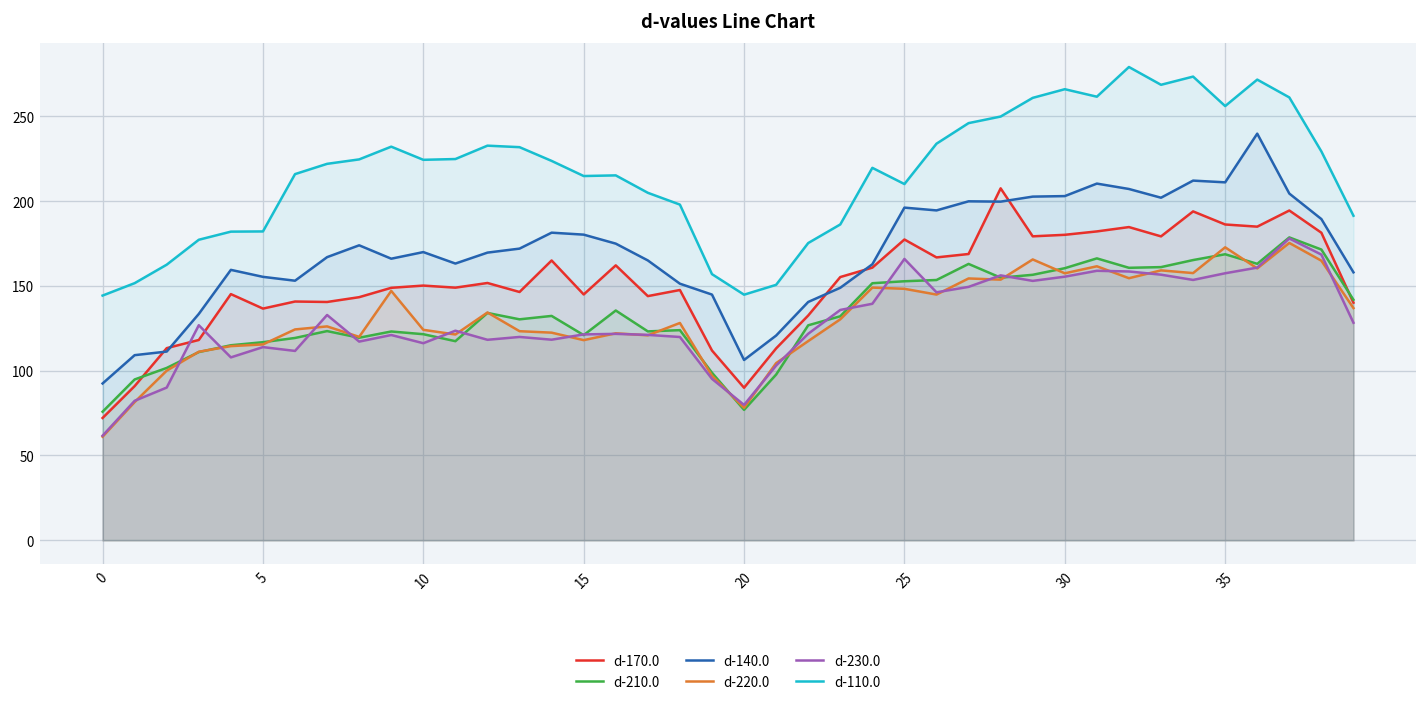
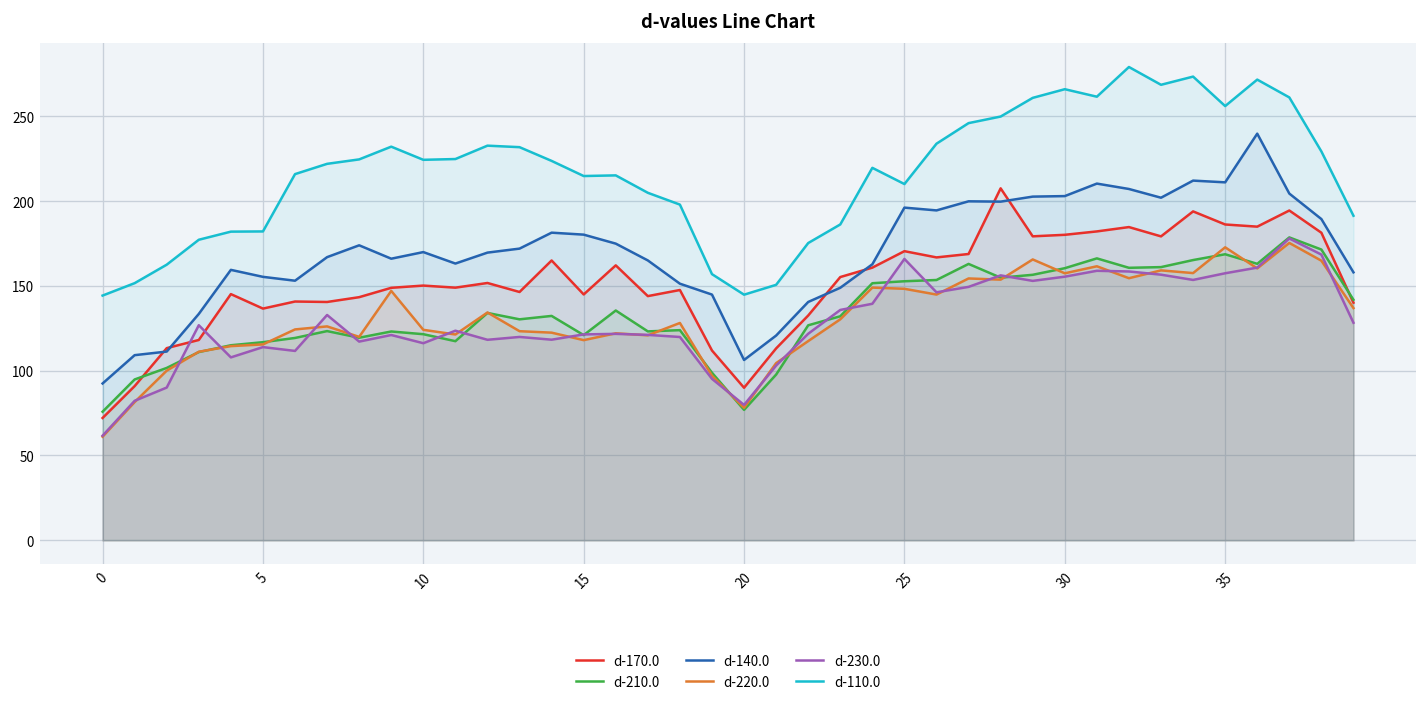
  {
    "d-170.0": {
      "0": 72,
      "5": 137,
      "10": 150,
      "15": 145,
      "20": 90,
-     "25": 177,
+     "25": 170,
      "30": 180,
      "35": 186
    },
    "d-210.0": {
      "0": 76,
      "10": 122,
      "25": 153,
      "30": 160,
      "35": 169
    },
    "d-140.0": {
      "0": 92,
      "5": 155,
      "10": 170,
      "15": 180,
      "20": 106,
      "25": 196,
      "30": 203,
      "35": 211
    },
    "d-220.0": {
      "10": 124,
      "15": 118,
      "25": 148,
      "30": 157,
      "35": 173
    },
    "d-230.0": {
      "10": 116,
      "25": 166,
      "30": 155,
      "35": 157
    },
    "d-110.0": {
      "0": 144,
      "5": 182,
      "10": 224,
      "15": 215,
      "20": 145,
      "25": 210,
      "30": 266,
      "35": 256
    }
  }
